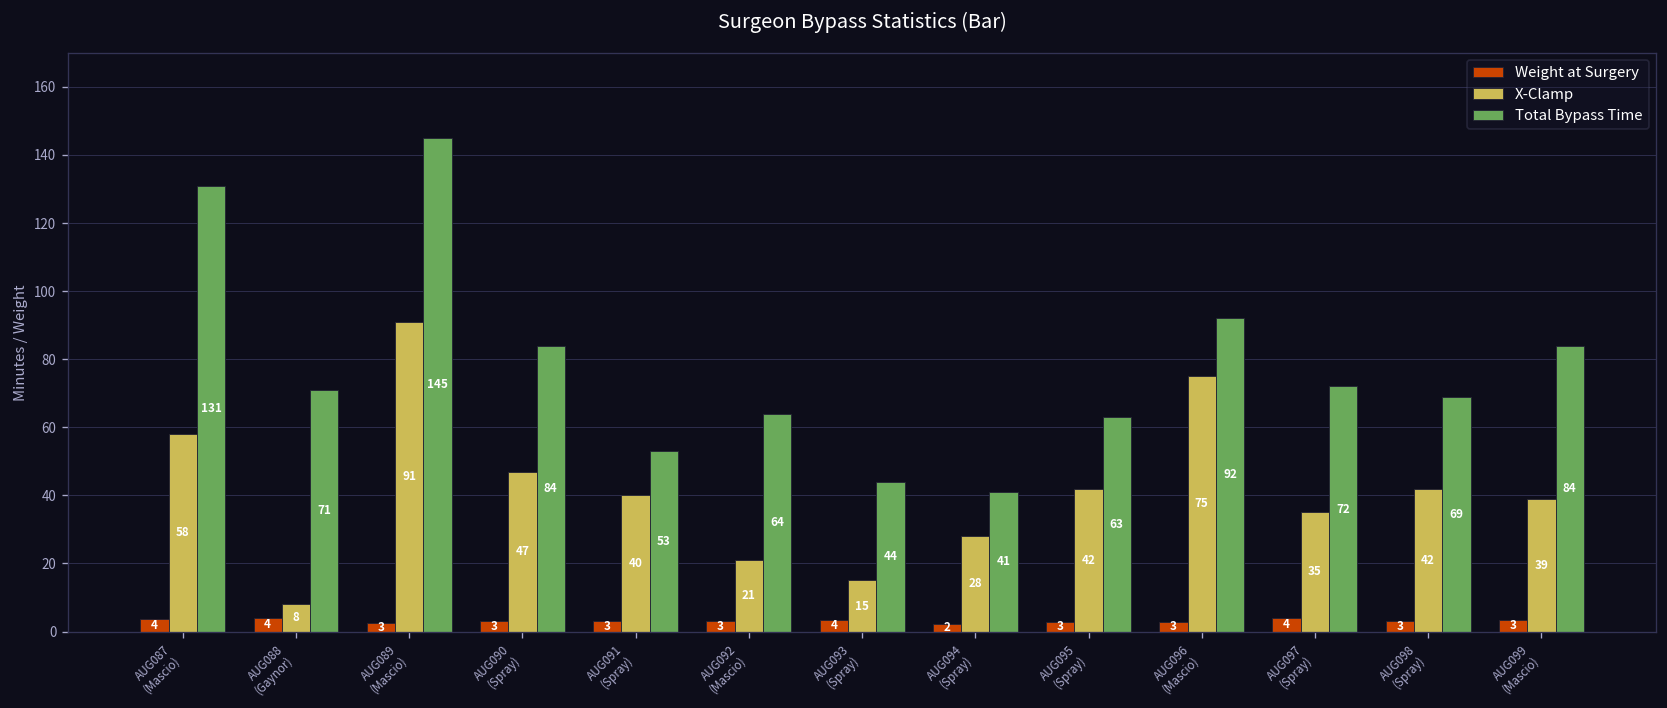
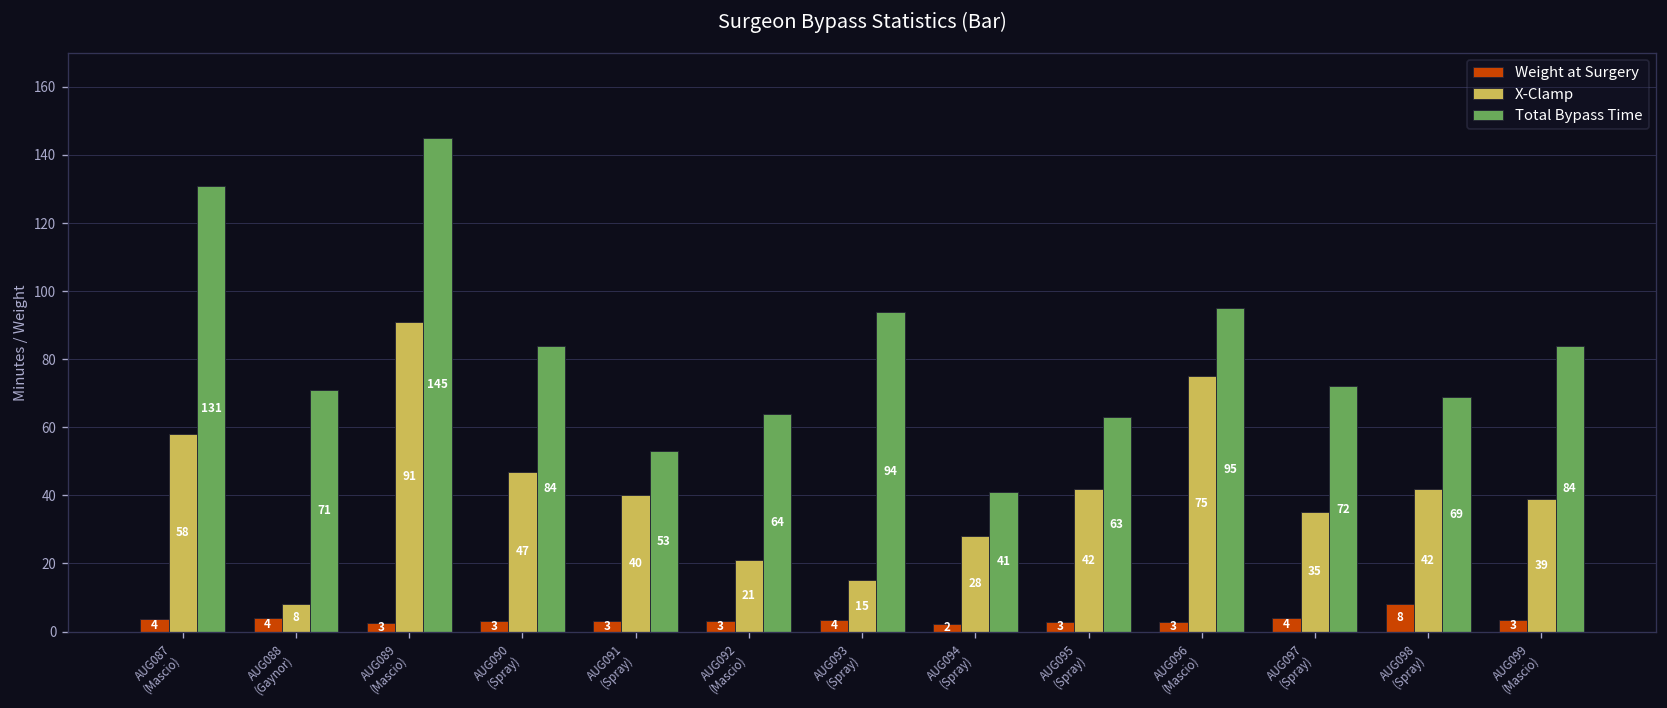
  {
    "Weight at Surgery": {
      "AUG087 (Mascio)": 4,
      "AUG088 (Gaynor)": 4,
      "AUG089 (Mascio)": 3,
      "AUG090 (Spray)": 3,
      "AUG091 (Spray)": 3,
      "AUG092 (Mascio)": 3,
      "AUG093 (Spray)": 4,
      "AUG094 (Spray)": 2,
      "AUG095 (Spray)": 3,
      "AUG096 (Mascio)": 3,
      "AUG097 (Spray)": 4,
-     "AUG098 (Spray)": 3,
+     "AUG098 (Spray)": 8,
      "AUG099 (Mascio)": 3
    },
    "X-Clamp": {
      "AUG087 (Mascio)": 58,
      "AUG088 (Gaynor)": 8,
      "AUG089 (Mascio)": 91,
      "AUG090 (Spray)": 47,
      "AUG091 (Spray)": 40,
      "AUG092 (Mascio)": 21,
      "AUG093 (Spray)": 15,
      "AUG094 (Spray)": 28,
      "AUG095 (Spray)": 42,
      "AUG096 (Mascio)": 75,
      "AUG097 (Spray)": 35,
      "AUG098 (Spray)": 42,
      "AUG099 (Mascio)": 39
    },
    "Total Bypass Time": {
      "AUG087 (Mascio)": 131,
      "AUG088 (Gaynor)": 71,
      "AUG089 (Mascio)": 145,
      "AUG090 (Spray)": 84,
      "AUG091 (Spray)": 53,
      "AUG092 (Mascio)": 64,
-     "AUG093 (Spray)": 44,
+     "AUG093 (Spray)": 94,
      "AUG094 (Spray)": 41,
      "AUG095 (Spray)": 63,
-     "AUG096 (Mascio)": 92,
+     "AUG096 (Mascio)": 95,
      "AUG097 (Spray)": 72,
      "AUG098 (Spray)": 69,
      "AUG099 (Mascio)": 84
    }
  }
